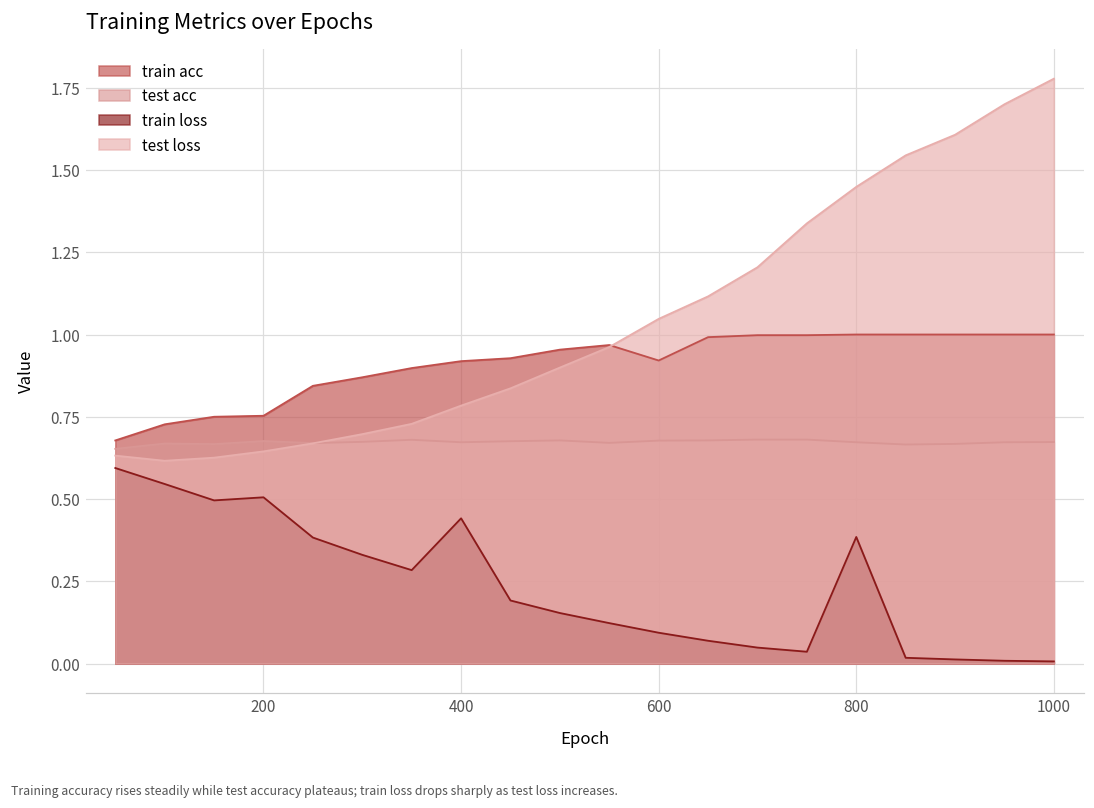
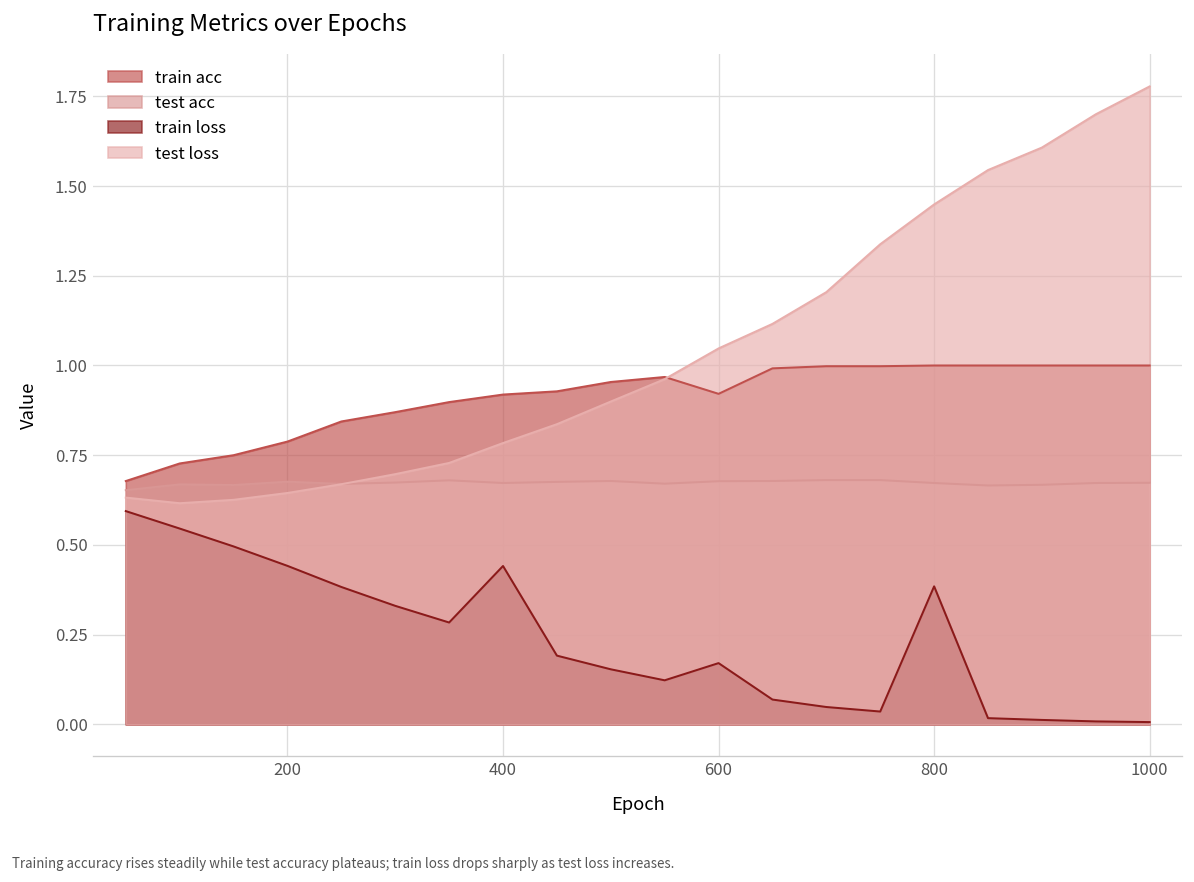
  {
    "train acc": {
-     "200": 0.75,
+     "200": 0.79,
      "400": 0.92,
      "600": 0.92,
      "800": 1.00,
      "1000": 1.00
    },
    "train loss": {
-     "200": 0.51,
+     "200": 0.44,
      "400": 0.44,
-     "600": 0.09,
+     "600": 0.17,
      "800": 0.38,
      "1000": 0.01
    }
  }
